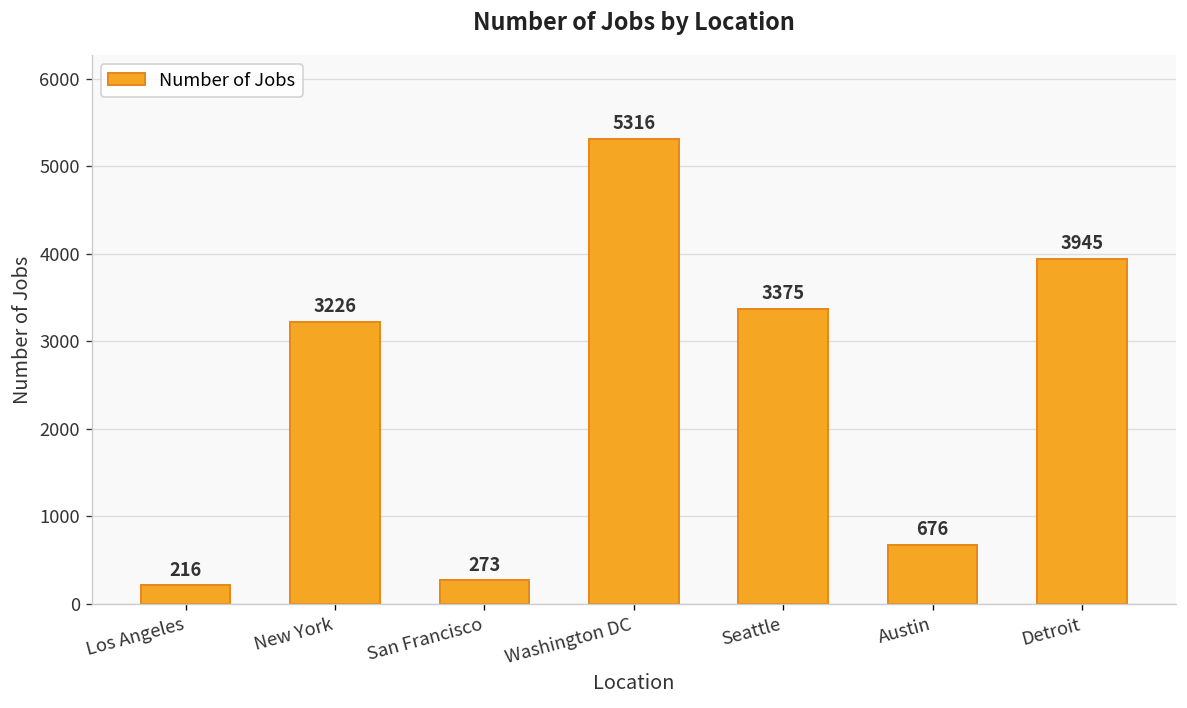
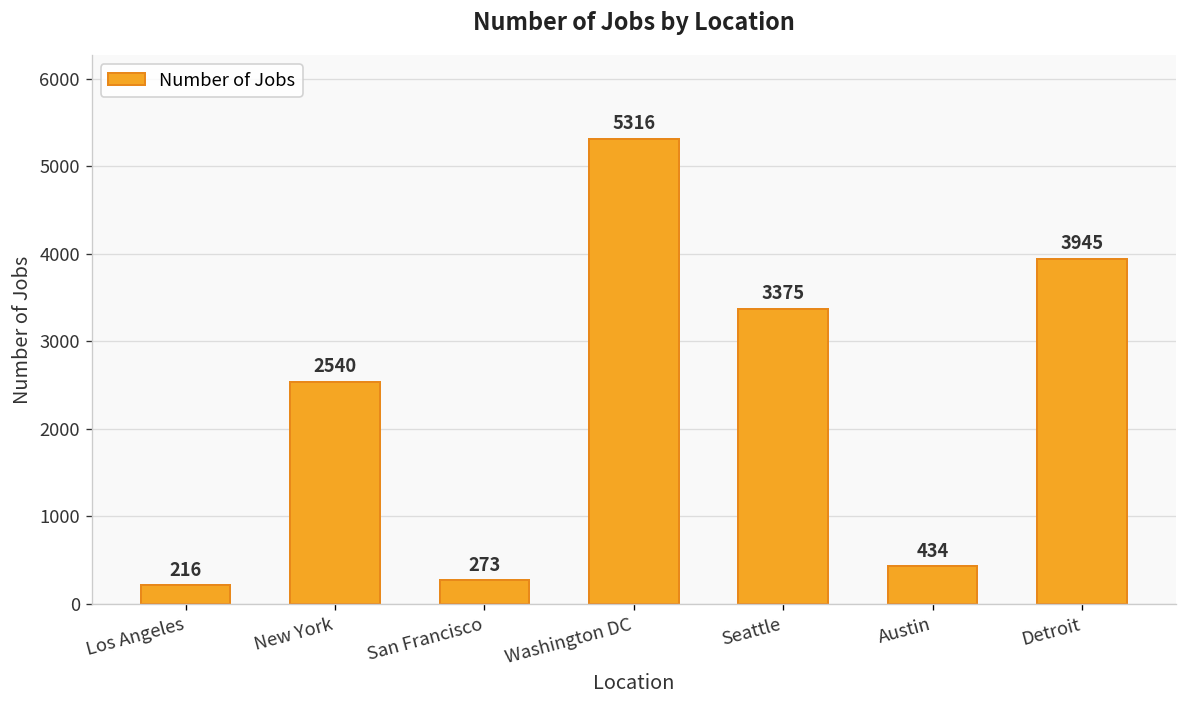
  {
    "Los Angeles": 216,
-   "New York": 3226,
+   "New York": 2540,
    "San Francisco": 273,
    "Washington DC": 5316,
    "Seattle": 3375,
-   "Austin": 676,
+   "Austin": 434,
    "Detroit": 3945
  }
